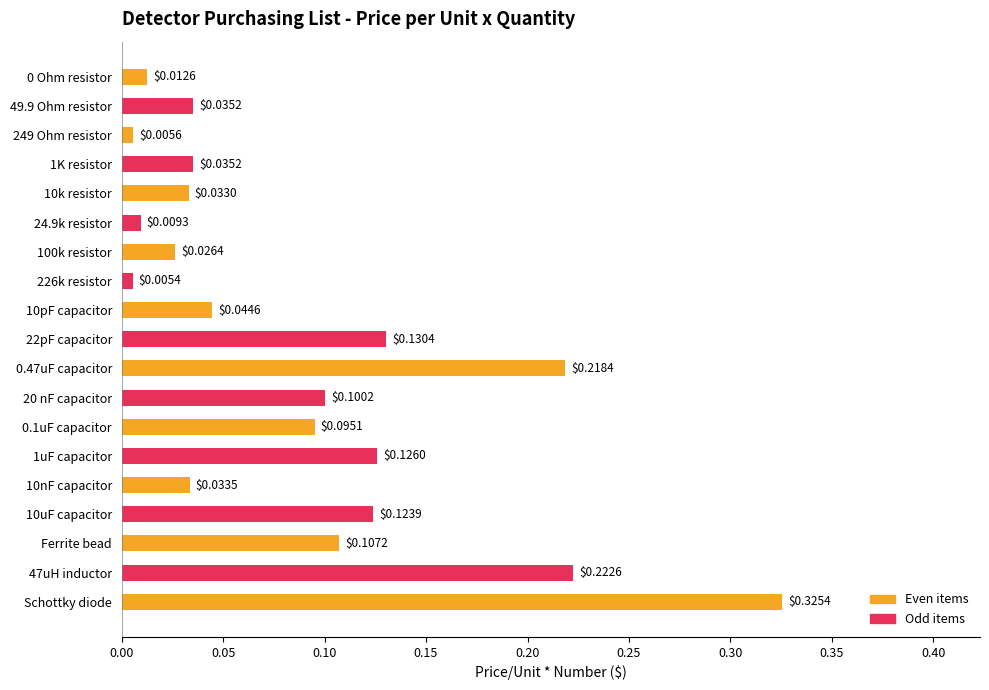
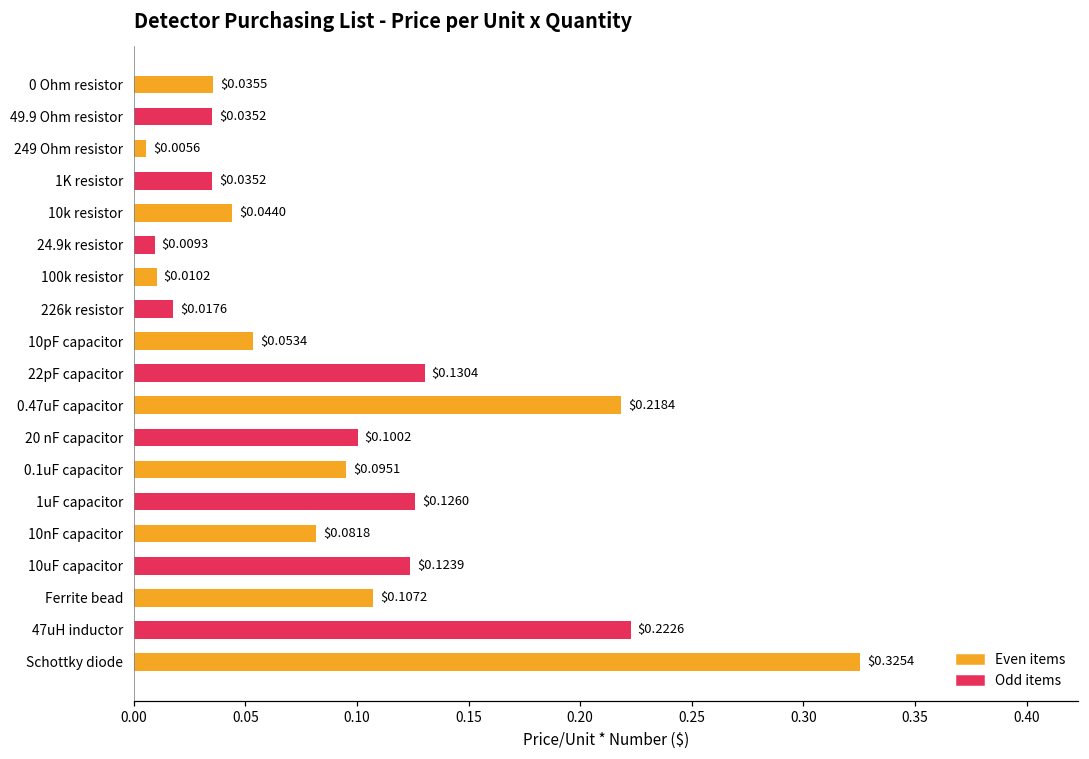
  {
-   "0 Ohm resistor": "$0.0126",
+   "0 Ohm resistor": "$0.0355",
    "49.9 Ohm resistor": "$0.0352",
    "249 Ohm resistor": "$0.0056",
    "1K resistor": "$0.0352",
-   "10k resistor": "$0.0330",
+   "10k resistor": "$0.0440",
    "24.9k resistor": "$0.0093",
-   "100k resistor": "$0.0264",
-   "226k resistor": "$0.0054",
-   "10pF capacitor": "$0.0446",
+   "100k resistor": "$0.0102",
+   "226k resistor": "$0.0176",
+   "10pF capacitor": "$0.0534",
    "22pF capacitor": "$0.1304",
    "0.47uF capacitor": "$0.2184",
    "20 nF capacitor": "$0.1002",
    "0.1uF capacitor": "$0.0951",
    "1uF capacitor": "$0.1260",
-   "10nF capacitor": "$0.0335",
+   "10nF capacitor": "$0.0818",
    "10uF capacitor": "$0.1239",
    "Ferrite bead": "$0.1072",
    "47uH inductor": "$0.2226",
    "Schottky diode": "$0.3254"
  }
